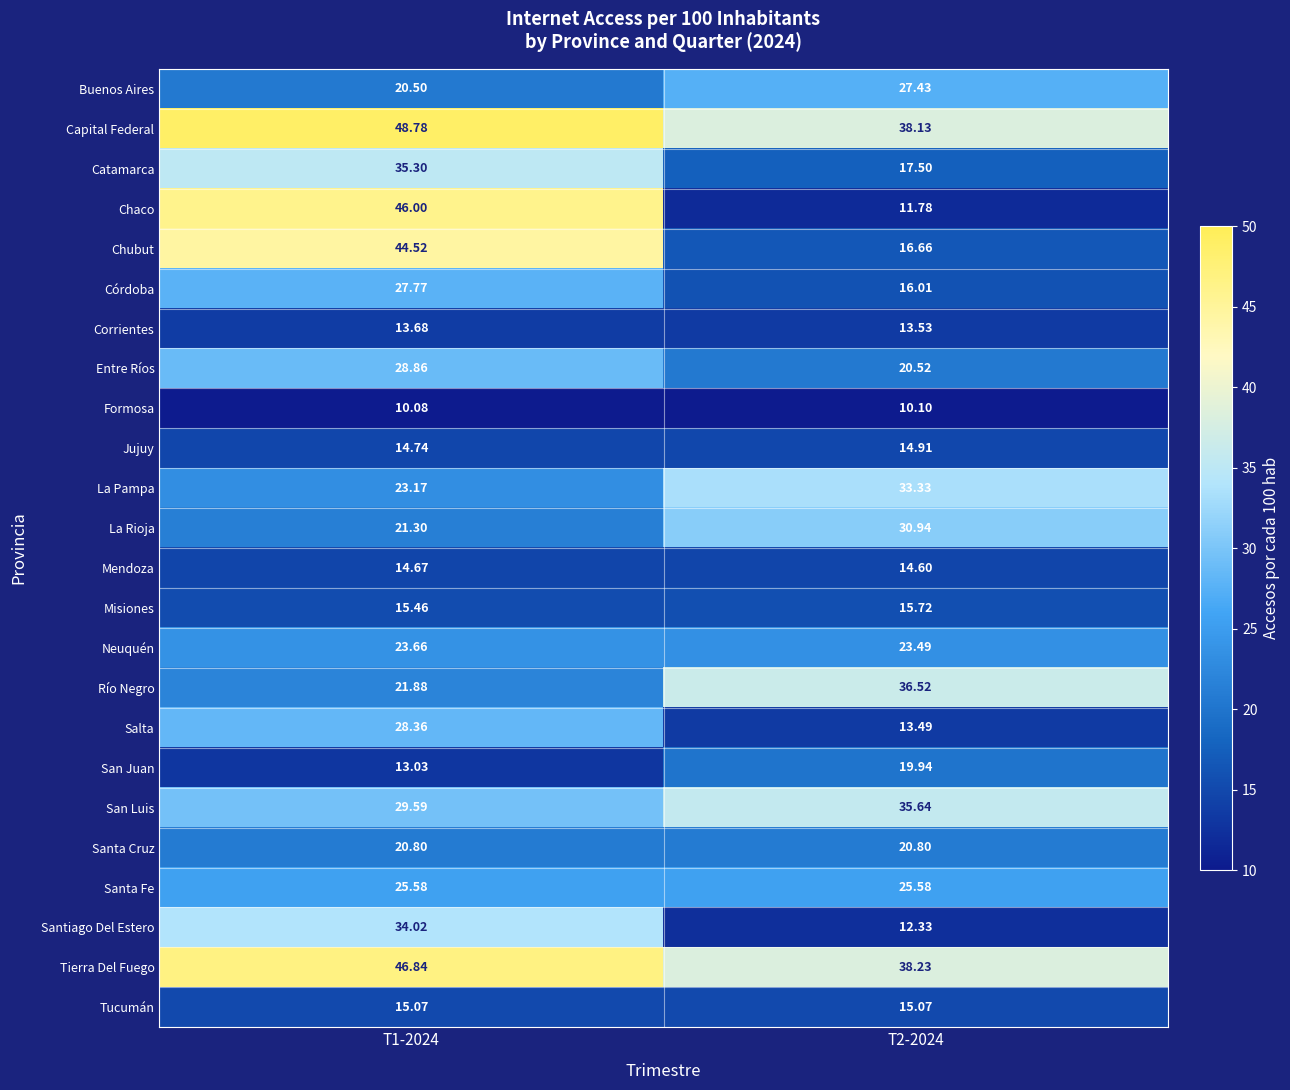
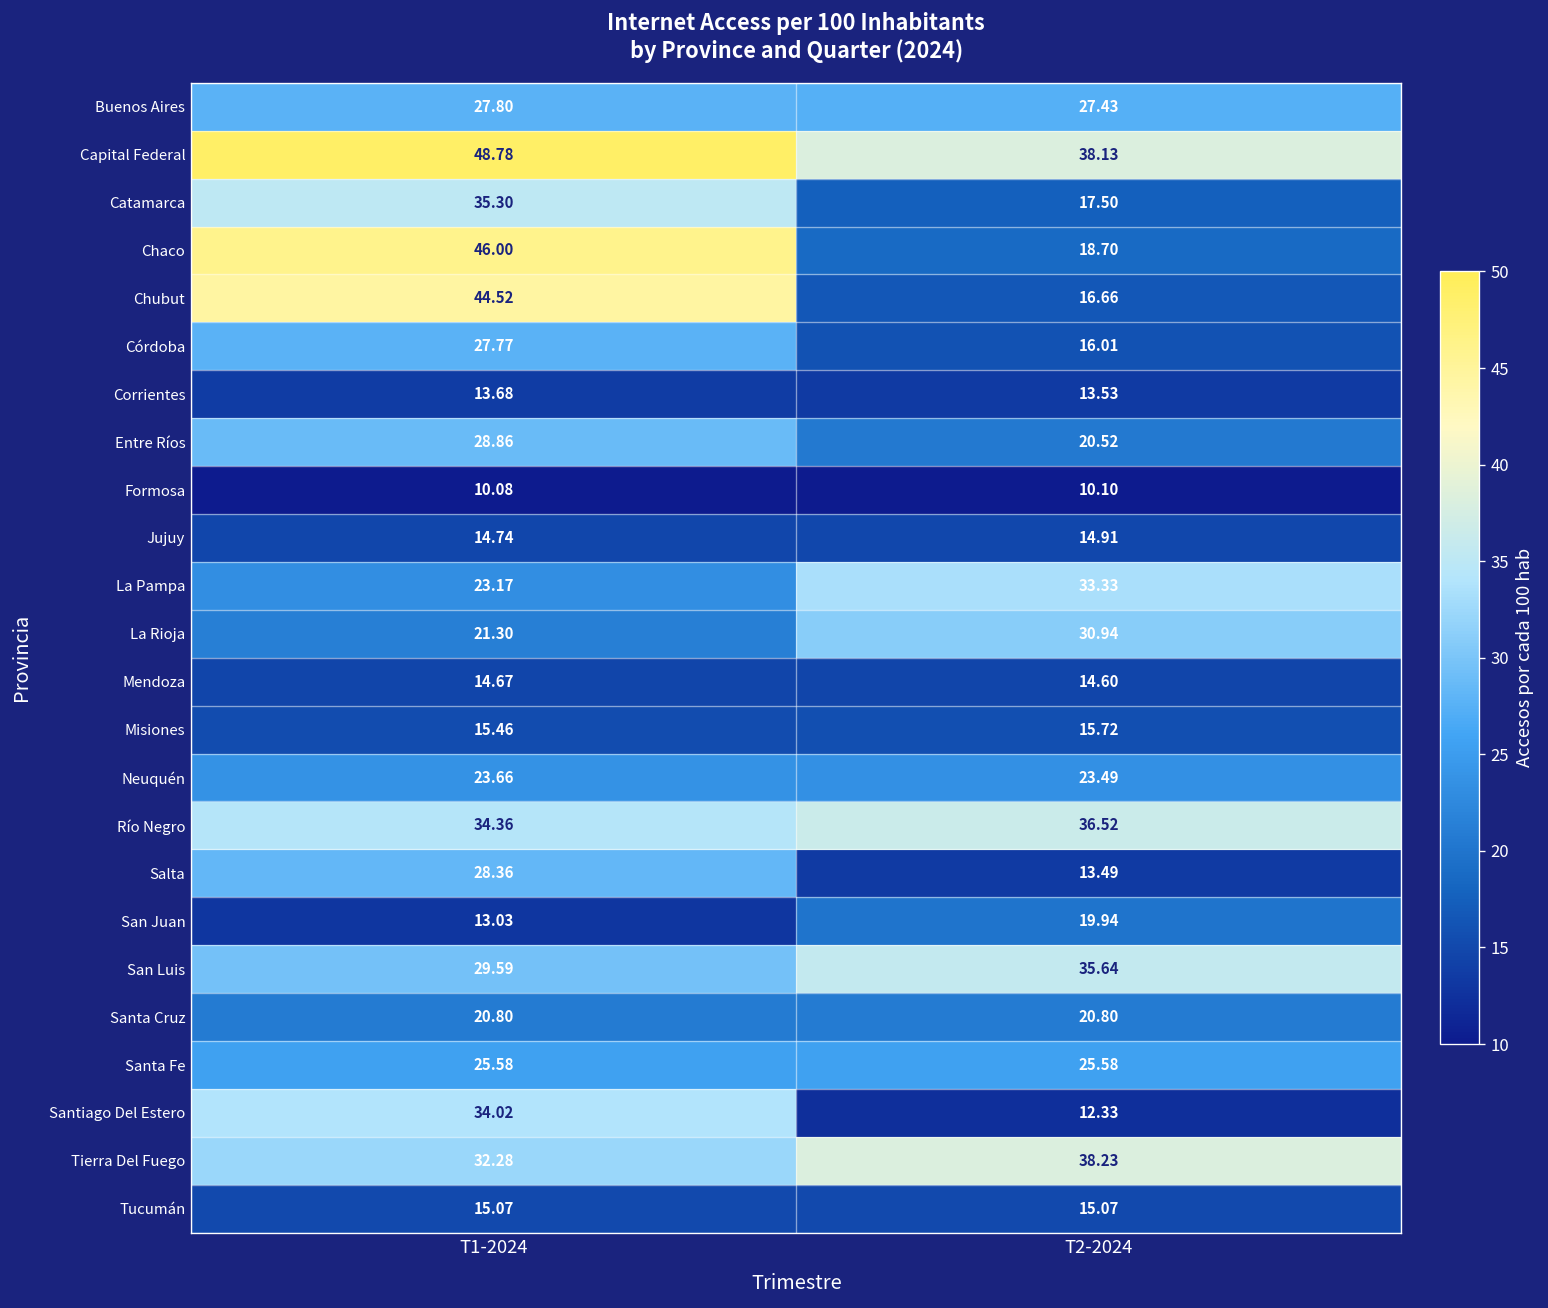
  {
    "Buenos Aires": {
-     "T1-2024": 20.50,
+     "T1-2024": 27.80,
      "T2-2024": 27.43
    },
    "Capital Federal": {
      "T1-2024": 48.78,
      "T2-2024": 38.13
    },
    "Catamarca": {
      "T1-2024": 35.30,
      "T2-2024": 17.50
    },
    "Chaco": {
      "T1-2024": 46.00,
-     "T2-2024": 11.78
+     "T2-2024": 18.70
    },
    "Chubut": {
      "T1-2024": 44.52,
      "T2-2024": 16.66
    },
    "Córdoba": {
      "T1-2024": 27.77,
      "T2-2024": 16.01
    },
    "Corrientes": {
      "T1-2024": 13.68,
      "T2-2024": 13.53
    },
    "Entre Ríos": {
      "T1-2024": 28.86,
      "T2-2024": 20.52
    },
    "Formosa": {
      "T1-2024": 10.08,
      "T2-2024": 10.10
    },
    "Jujuy": {
      "T1-2024": 14.74,
      "T2-2024": 14.91
    },
    "La Pampa": {
      "T1-2024": 23.17,
      "T2-2024": 33.33
    },
    "La Rioja": {
      "T1-2024": 21.30,
      "T2-2024": 30.94
    },
    "Mendoza": {
      "T1-2024": 14.67,
      "T2-2024": 14.60
    },
    "Misiones": {
      "T1-2024": 15.46,
      "T2-2024": 15.72
    },
    "Neuquén": {
      "T1-2024": 23.66,
      "T2-2024": 23.49
    },
    "Río Negro": {
-     "T1-2024": 21.88,
+     "T1-2024": 34.36,
      "T2-2024": 36.52
    },
    "Salta": {
      "T1-2024": 28.36,
      "T2-2024": 13.49
    },
    "San Juan": {
      "T1-2024": 13.03,
      "T2-2024": 19.94
    },
    "San Luis": {
      "T1-2024": 29.59,
      "T2-2024": 35.64
    },
    "Santa Cruz": {
      "T1-2024": 20.80,
      "T2-2024": 20.80
    },
    "Santa Fe": {
      "T1-2024": 25.58,
      "T2-2024": 25.58
    },
    "Santiago Del Estero": {
      "T1-2024": 34.02,
      "T2-2024": 12.33
    },
    "Tierra Del Fuego": {
-     "T1-2024": 46.84,
+     "T1-2024": 32.28,
      "T2-2024": 38.23
    },
    "Tucumán": {
      "T1-2024": 15.07,
      "T2-2024": 15.07
    }
  }
